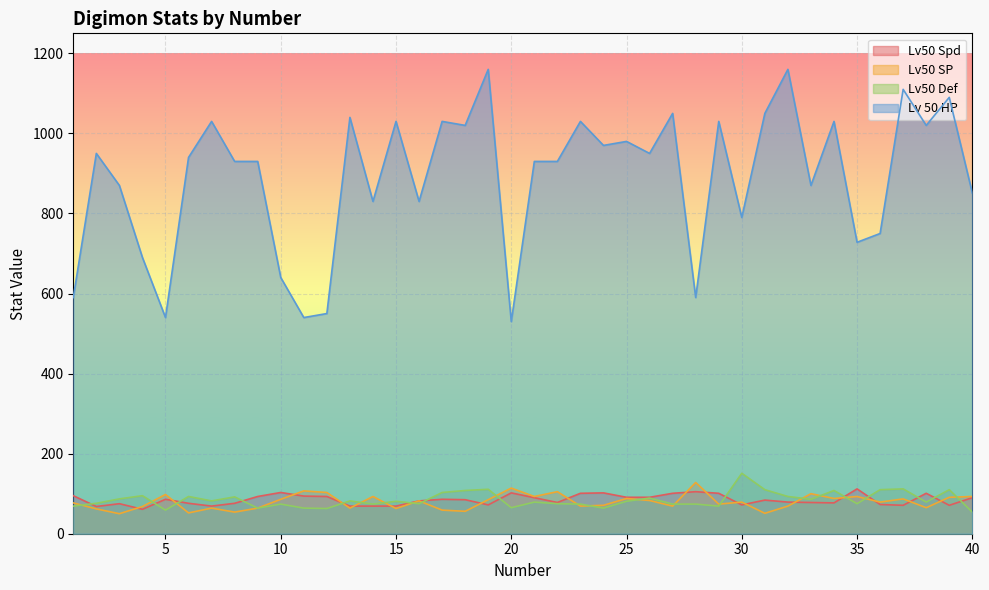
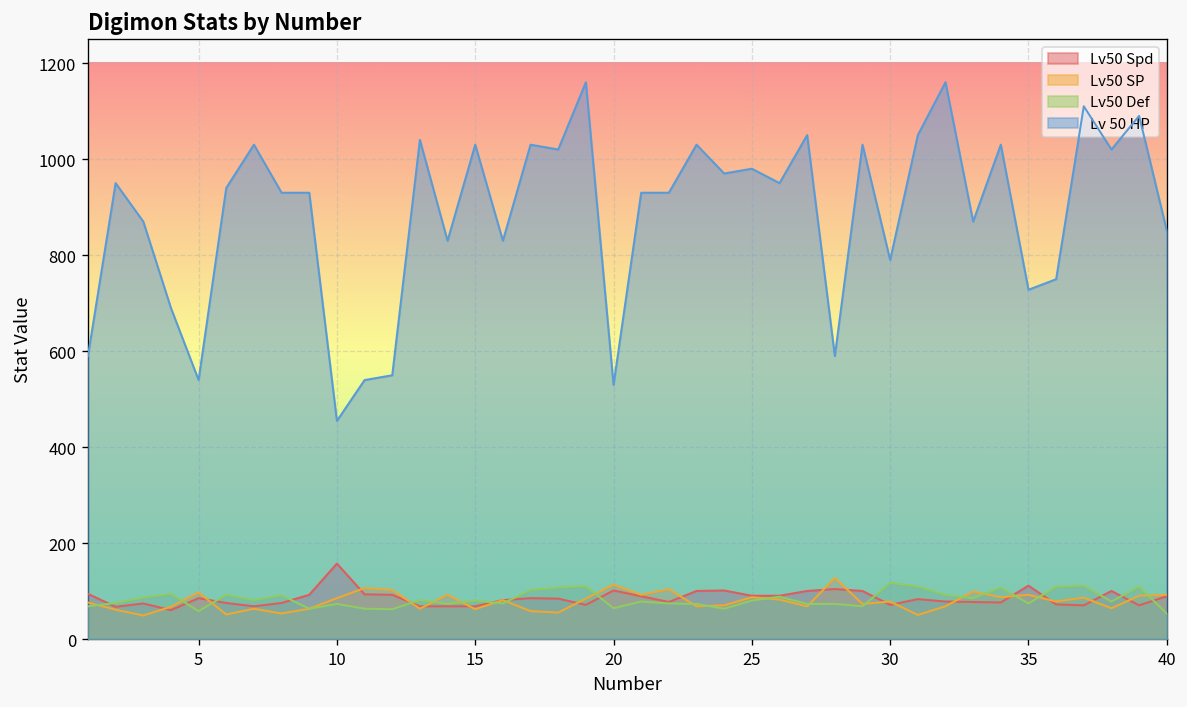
  {
    "Lv50 Spd": {
      "5": 90,
-     "10": 100,
+     "10": 160,
      "20": 100,
      "30": 70,
      "35": 110
    },
    "Lv50 SP": {
      "5": 100,
      "10": 90,
      "20": 110,
      "30": 80,
      "35": 90
    },
    "Lv50 Def": {
      "5": 60,
      "10": 70,
      "15": 80,
      "20": 70,
      "25": 80,
-     "30": 150,
+     "30": 120,
      "35": 80,
      "40": 50
    },
    "Lv 50 HP": {
      "5": 540,
-     "10": 640,
+     "10": 460,
      "15": 1030,
      "20": 530,
      "25": 980,
      "30": 790,
      "35": 730,
      "40": 850
    }
  }
